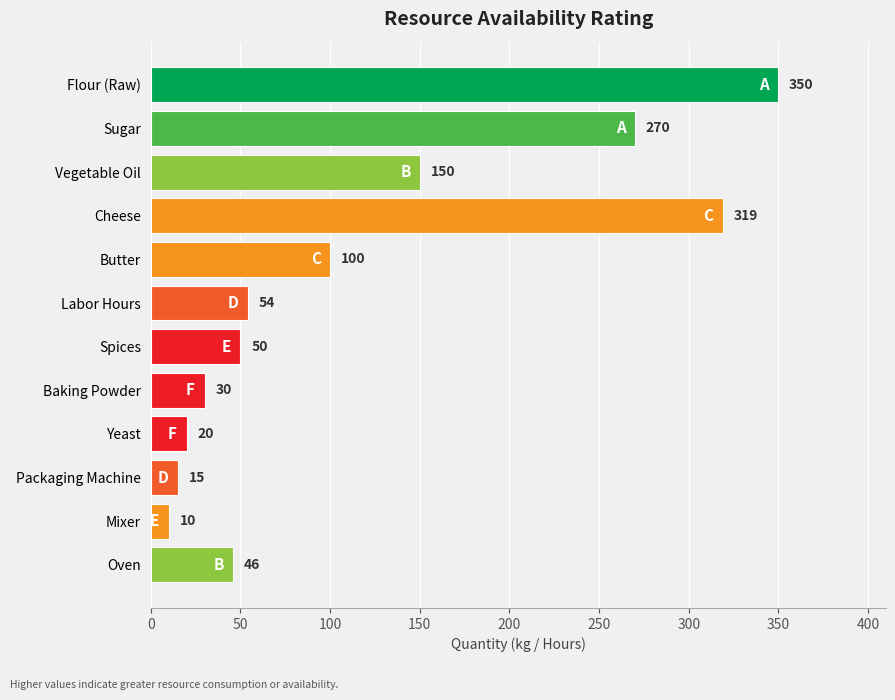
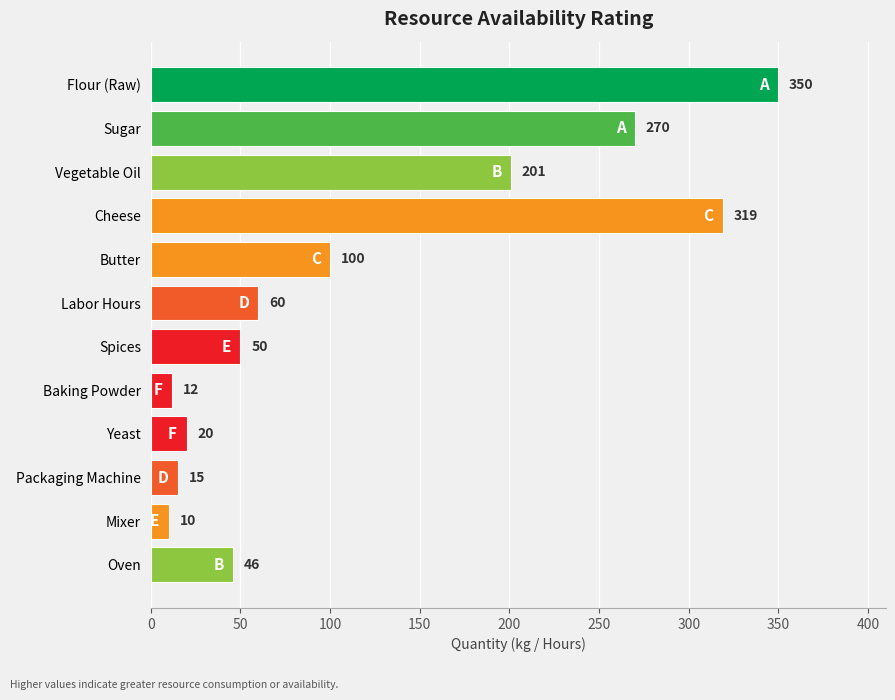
  {
    "Flour (Raw)": 350,
    "Sugar": 270,
-   "Vegetable Oil": 150,
+   "Vegetable Oil": 201,
    "Cheese": 319,
    "Butter": 100,
-   "Labor Hours": 54,
+   "Labor Hours": 60,
    "Spices": 50,
-   "Baking Powder": 30,
+   "Baking Powder": 12,
    "Yeast": 20,
    "Packaging Machine": 15,
    "Mixer": 10,
    "Oven": 46
  }
